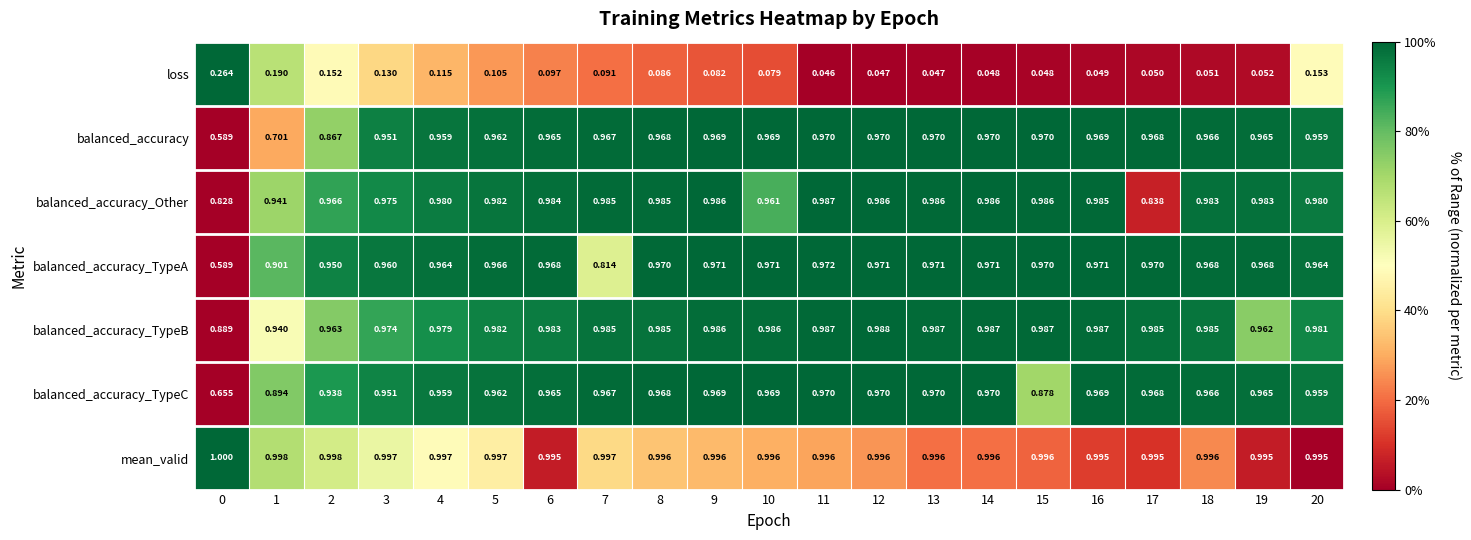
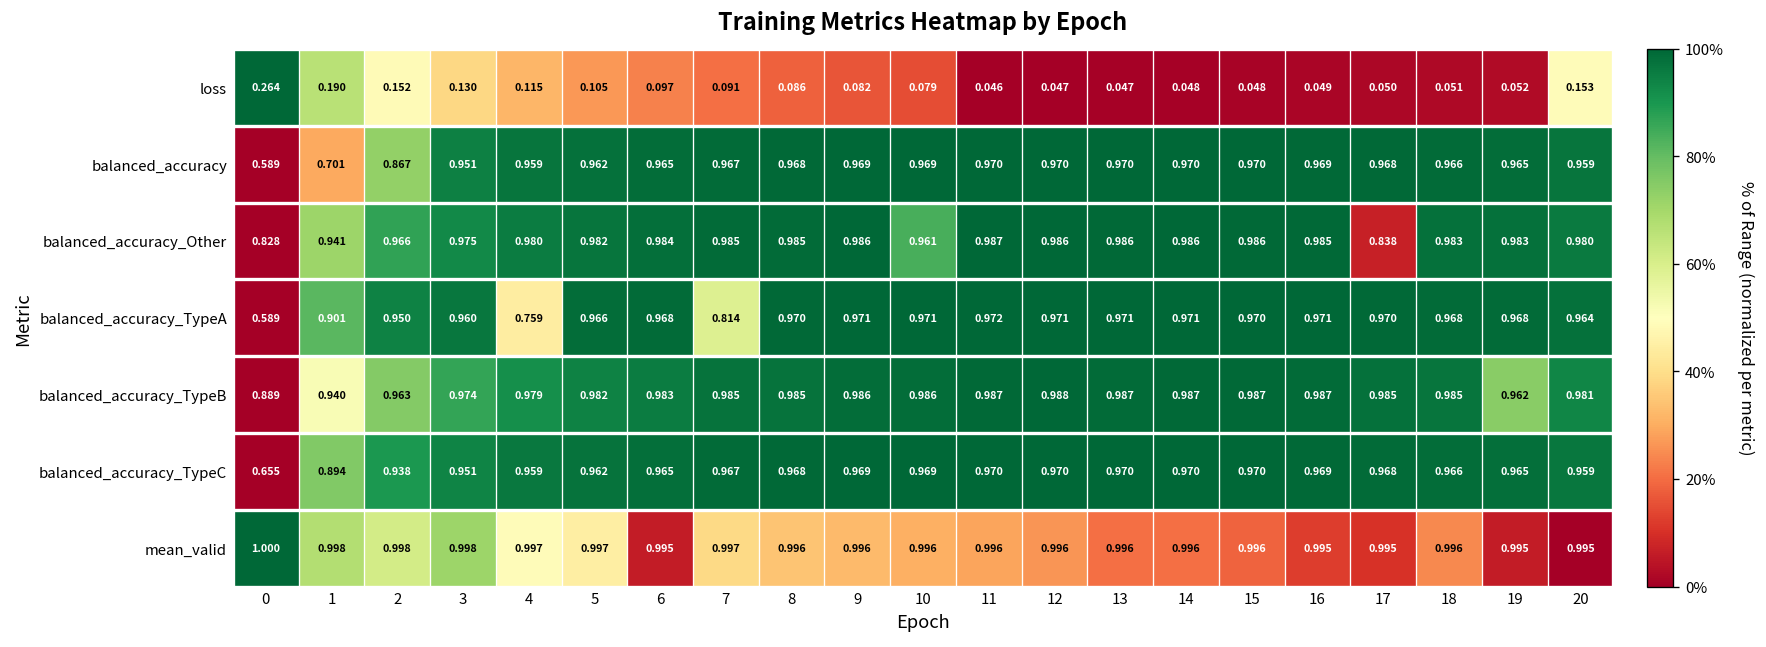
  {
    "loss": {
      "0": 0.264,
      "1": 0.190,
      "2": 0.152,
      "3": 0.130,
      "4": 0.115,
      "5": 0.105,
      "6": 0.097,
      "7": 0.091,
      "8": 0.086,
      "9": 0.082,
      "10": 0.079,
      "11": 0.046,
      "12": 0.047,
      "13": 0.047,
      "14": 0.048,
      "15": 0.048,
      "16": 0.049,
      "17": 0.050,
      "18": 0.051,
      "19": 0.052,
      "20": 0.153
    },
    "balanced_accuracy": {
      "0": 0.589,
      "1": 0.701,
      "2": 0.867,
      "3": 0.951,
      "4": 0.959,
      "5": 0.962,
      "6": 0.965,
      "7": 0.967,
      "8": 0.968,
      "9": 0.969,
      "10": 0.969,
      "11": 0.970,
      "12": 0.970,
      "13": 0.970,
      "14": 0.970,
      "15": 0.970,
      "16": 0.969,
      "17": 0.968,
      "18": 0.966,
      "19": 0.965,
      "20": 0.959
    },
    "balanced_accuracy_Other": {
      "0": 0.828,
      "1": 0.941,
      "2": 0.966,
      "3": 0.975,
      "4": 0.980,
      "5": 0.982,
      "6": 0.984,
      "7": 0.985,
      "8": 0.985,
      "9": 0.986,
      "10": 0.961,
      "11": 0.987,
      "12": 0.986,
      "13": 0.986,
      "14": 0.986,
      "15": 0.986,
      "16": 0.985,
      "17": 0.838,
      "18": 0.983,
      "19": 0.983,
      "20": 0.980
    },
    "balanced_accuracy_TypeA": {
      "0": 0.589,
      "1": 0.901,
      "2": 0.950,
      "3": 0.960,
-     "4": 0.964,
+     "4": 0.759,
      "5": 0.966,
      "6": 0.968,
      "7": 0.814,
      "8": 0.970,
      "9": 0.971,
      "10": 0.971,
      "11": 0.972,
      "12": 0.971,
      "13": 0.971,
      "14": 0.971,
      "15": 0.970,
      "16": 0.971,
      "17": 0.970,
      "18": 0.968,
      "19": 0.968,
      "20": 0.964
    },
    "balanced_accuracy_TypeB": {
      "0": 0.889,
      "1": 0.940,
      "2": 0.963,
      "3": 0.974,
      "4": 0.979,
      "5": 0.982,
      "6": 0.983,
      "7": 0.985,
      "8": 0.985,
      "9": 0.986,
      "10": 0.986,
      "11": 0.987,
      "12": 0.988,
      "13": 0.987,
      "14": 0.987,
      "15": 0.987,
      "16": 0.987,
      "17": 0.985,
      "18": 0.985,
      "19": 0.962,
      "20": 0.981
    },
    "balanced_accuracy_TypeC": {
      "0": 0.655,
      "1": 0.894,
      "2": 0.938,
      "3": 0.951,
      "4": 0.959,
      "5": 0.962,
      "6": 0.965,
      "7": 0.967,
      "8": 0.968,
      "9": 0.969,
      "10": 0.969,
      "11": 0.970,
      "12": 0.970,
      "13": 0.970,
      "14": 0.970,
-     "15": 0.878,
+     "15": 0.970,
      "16": 0.969,
      "17": 0.968,
      "18": 0.966,
      "19": 0.965,
      "20": 0.959
    },
    "mean_valid": {
      "0": 1.000,
      "1": 0.998,
      "2": 0.998,
-     "3": 0.997,
+     "3": 0.998,
      "4": 0.997,
      "5": 0.997,
      "6": 0.995,
      "7": 0.997,
      "8": 0.996,
      "9": 0.996,
      "10": 0.996,
      "11": 0.996,
      "12": 0.996,
      "13": 0.996,
      "14": 0.996,
      "15": 0.996,
      "16": 0.995,
      "17": 0.995,
      "18": 0.996,
      "19": 0.995,
      "20": 0.995
    }
  }
